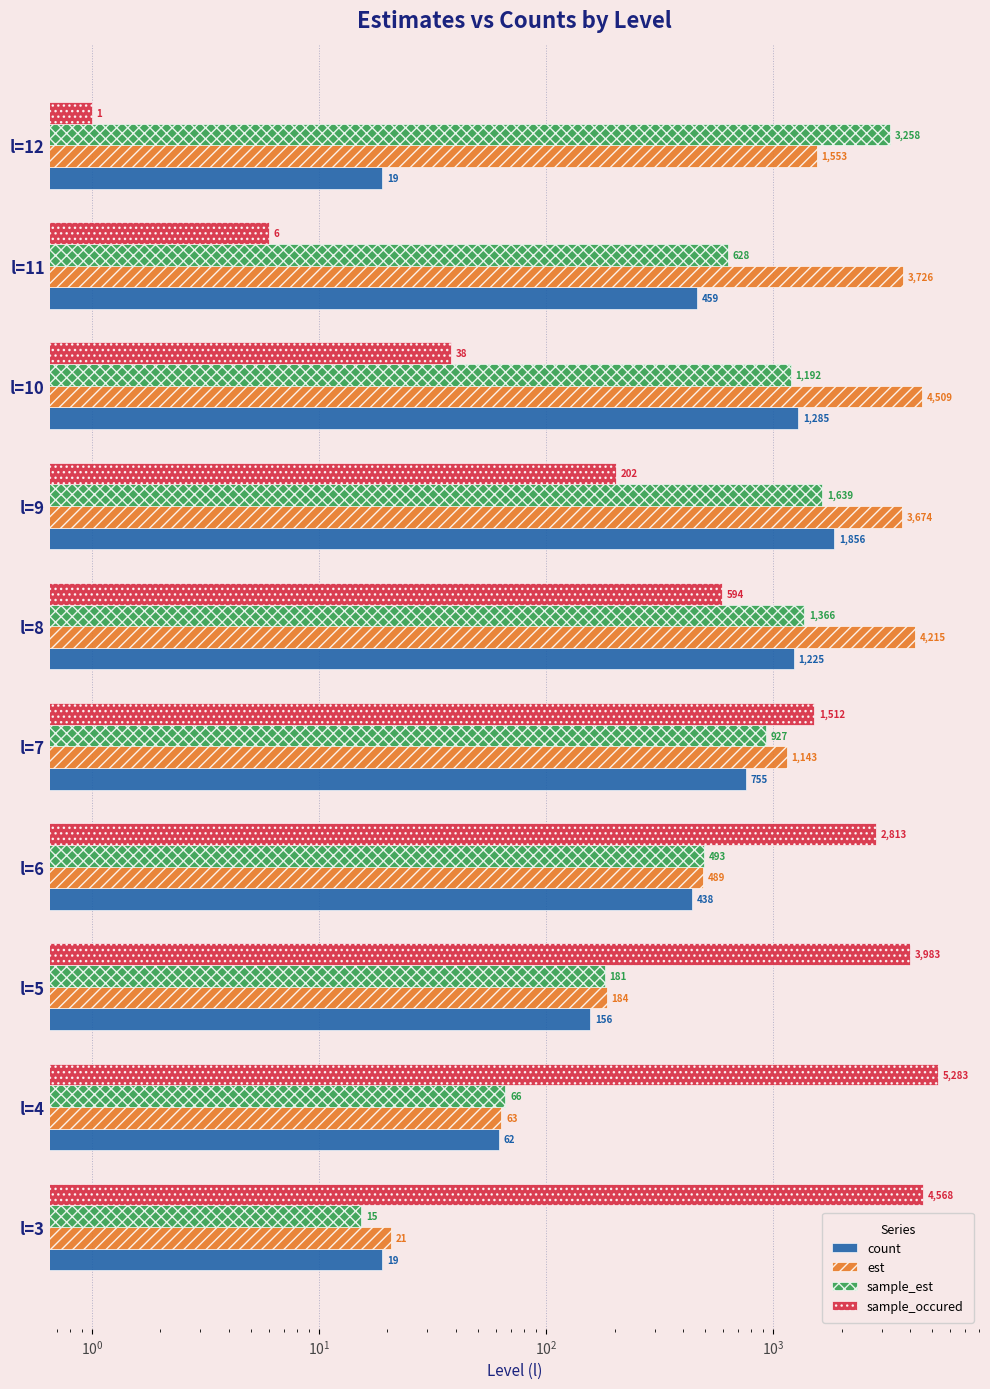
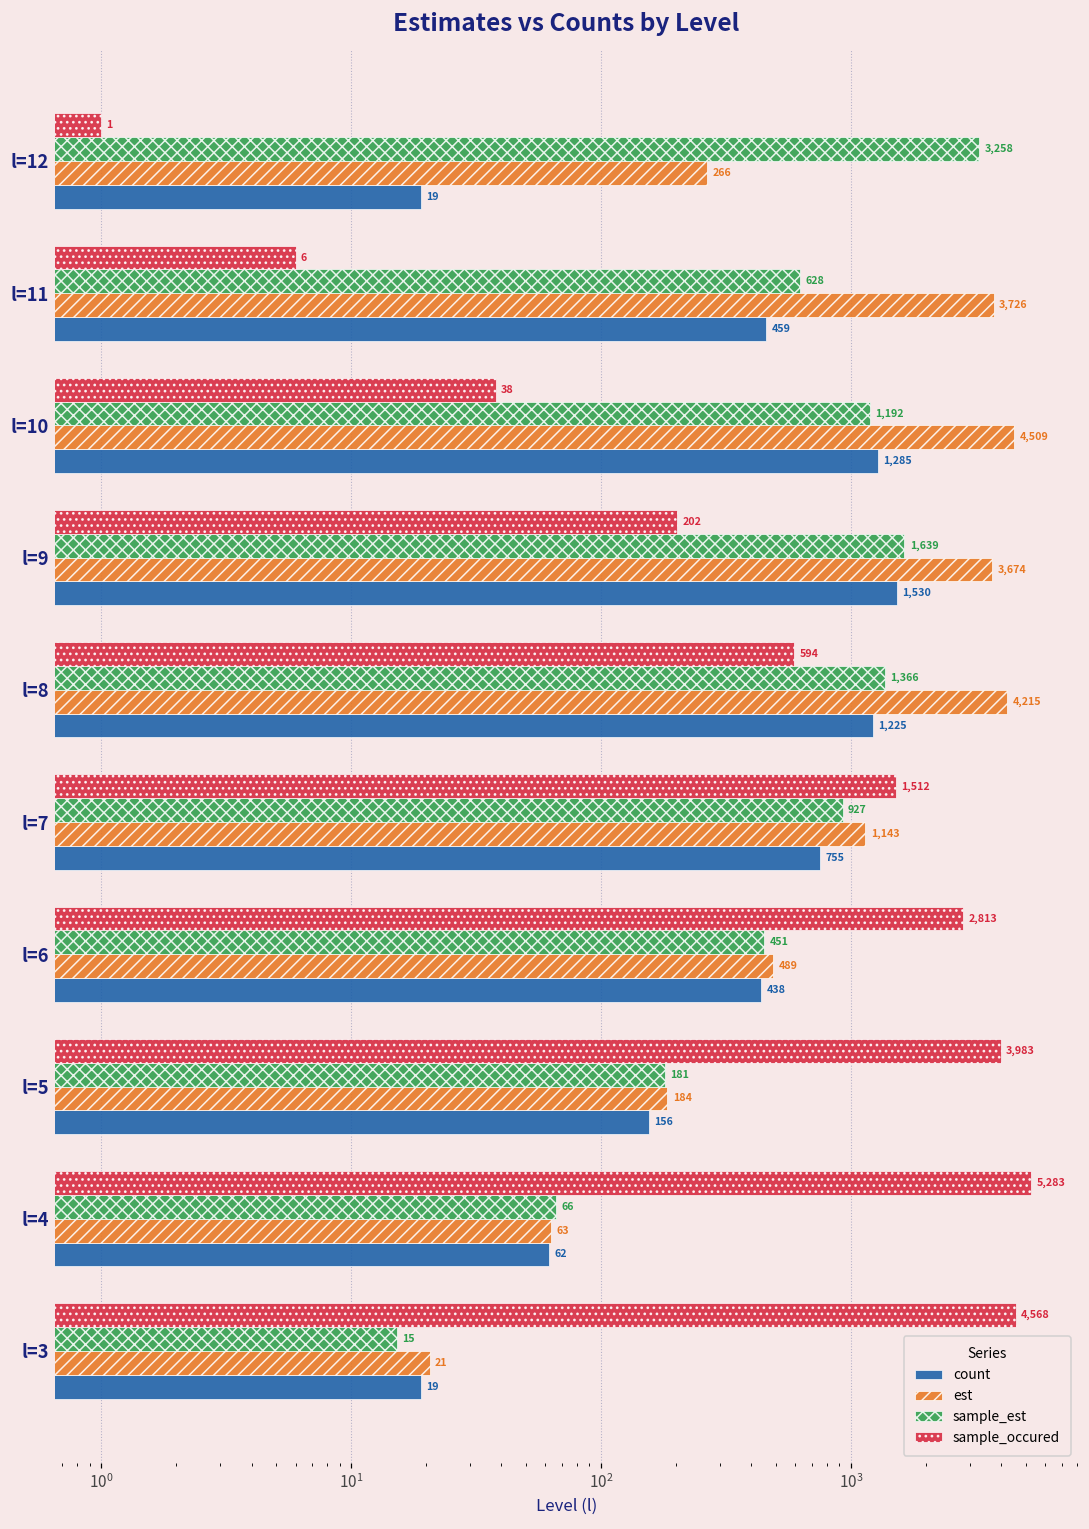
  {
    "count": {
      "l=12": "19",
      "l=11": "459",
      "l=10": "1,285",
-     "l=9": "1,856",
+     "l=9": "1,530",
      "l=8": "1,225",
      "l=7": "755",
      "l=6": "438",
      "l=5": "156",
      "l=4": "62",
      "l=3": "19"
    },
    "est": {
-     "l=12": "1,553",
+     "l=12": "266",
      "l=11": "3,726",
      "l=10": "4,509",
      "l=9": "3,674",
      "l=8": "4,215",
      "l=7": "1,143",
      "l=6": "489",
      "l=5": "184",
      "l=4": "63",
      "l=3": "21"
    },
    "sample_est": {
      "l=12": "3,258",
      "l=11": "628",
      "l=10": "1,192",
      "l=9": "1,639",
      "l=8": "1,366",
      "l=7": "927",
-     "l=6": "493",
+     "l=6": "451",
      "l=5": "181",
      "l=4": "66",
      "l=3": "15"
    },
    "sample_occured": {
      "l=12": "1",
      "l=11": "6",
      "l=10": "38",
      "l=9": "202",
      "l=8": "594",
      "l=7": "1,512",
      "l=6": "2,813",
      "l=5": "3,983",
      "l=4": "5,283",
      "l=3": "4,568"
    }
  }
